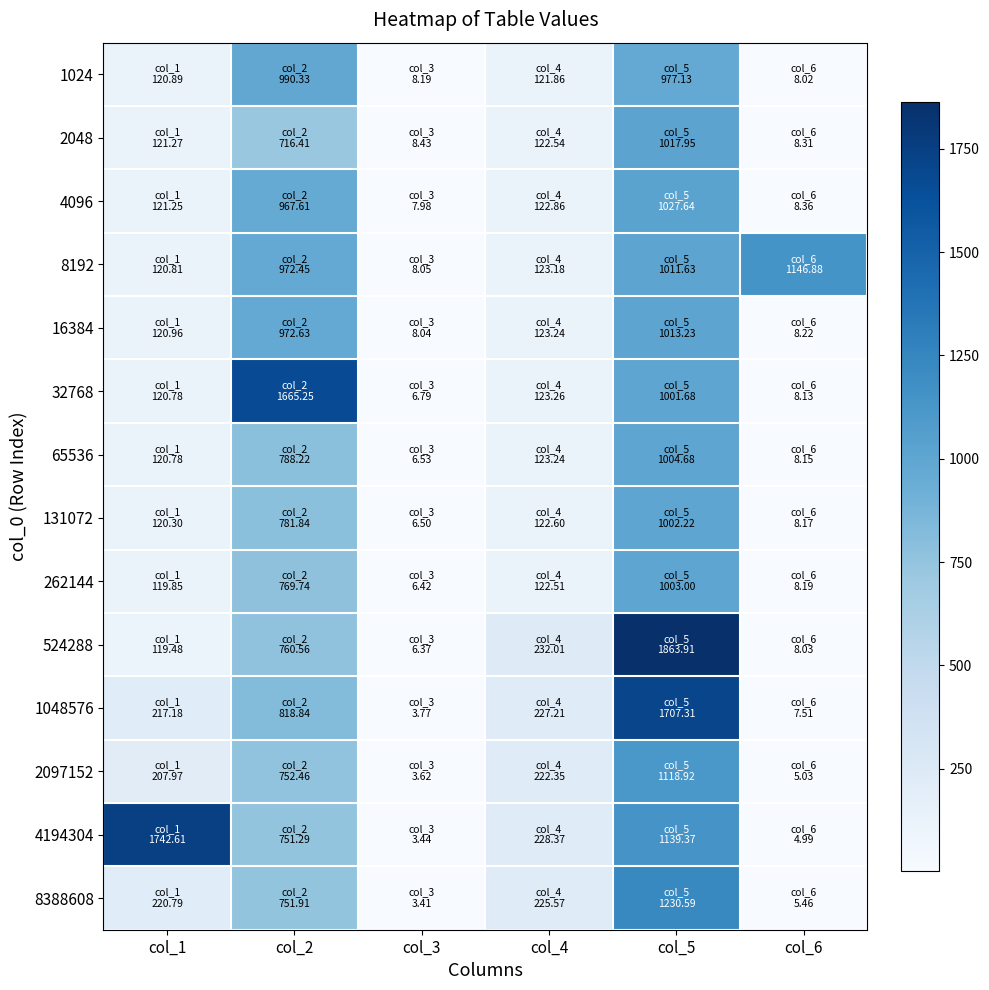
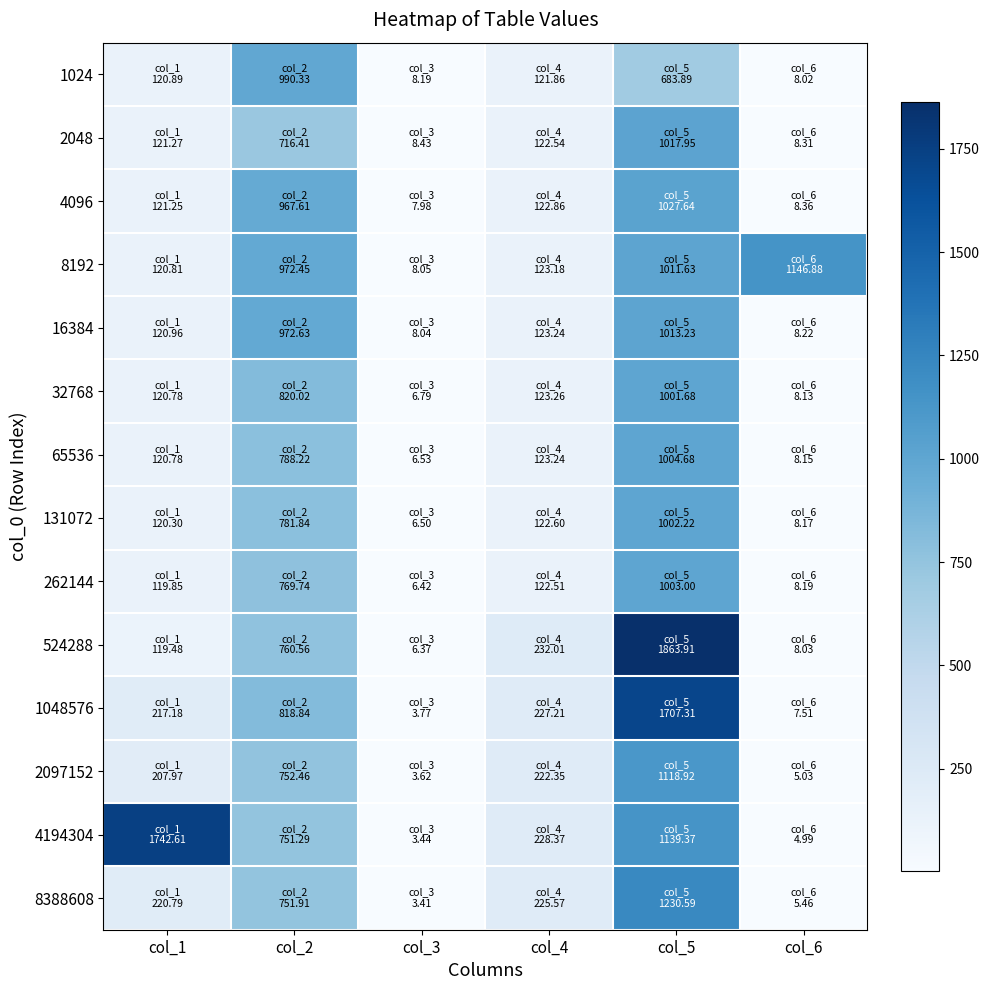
  {
    "1024": {
-     "col_5": 977.13
+     "col_5": 683.89
    },
    "32768": {
-     "col_2": 1665.25
+     "col_2": 820.02
    }
  }
